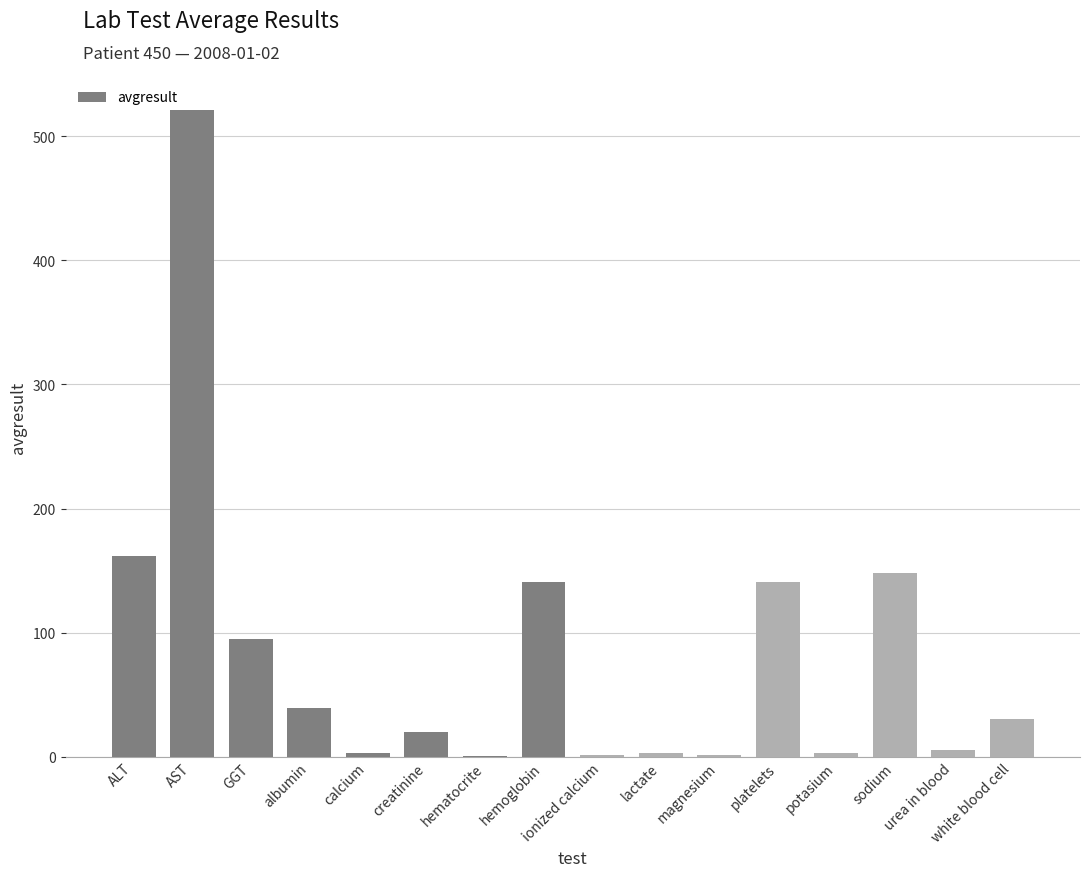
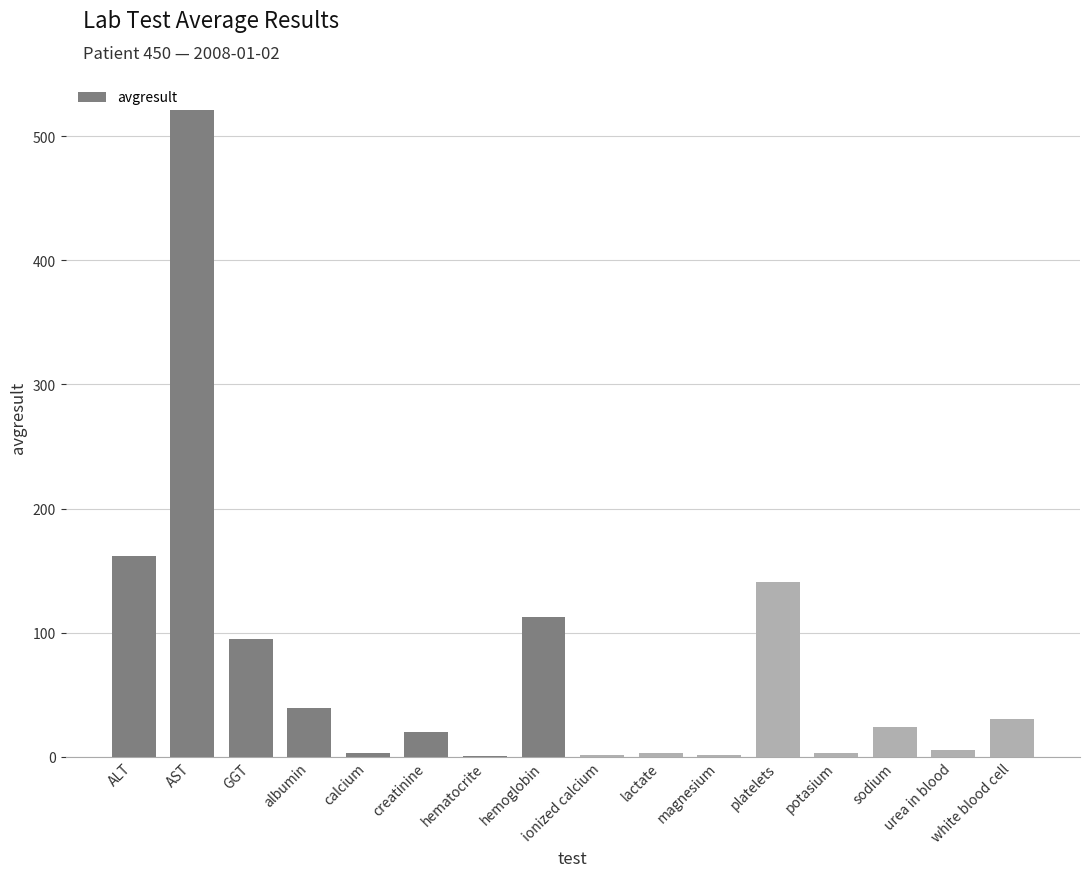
  {
    "ALT": 162,
    "AST": 521,
    "GGT": 95,
    "albumin": 39,
    "calcium": 3,
    "creatinine": 20,
-   "hemoglobin": 141,
+   "hemoglobin": 113,
    "lactate": 3,
    "platelets": 141,
    "potasium": 3,
-   "sodium": 148,
+   "sodium": 24,
    "urea in blood": 5,
    "white blood cell": 30
  }
